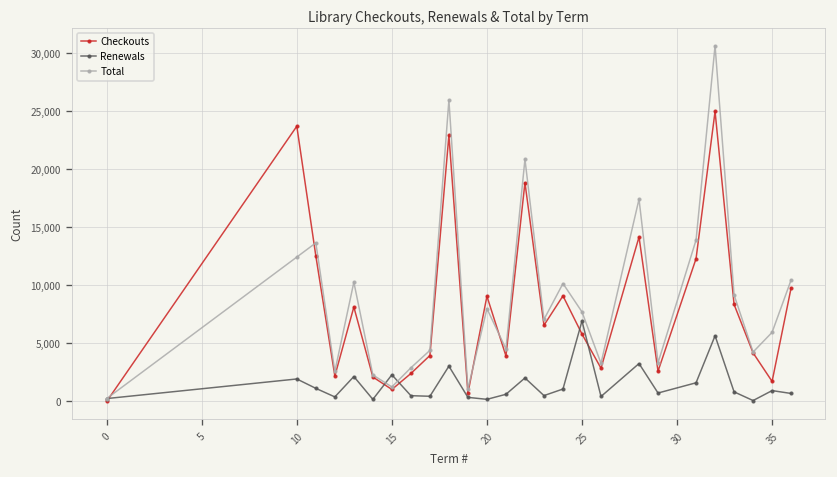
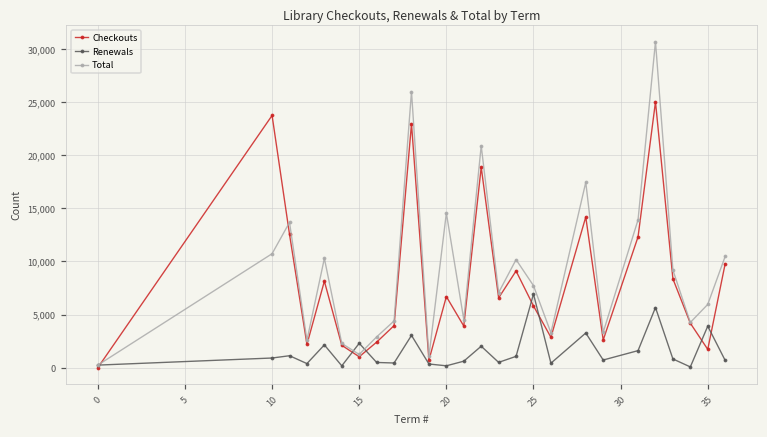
  {
    "Checkouts": {
      "10": "24,000",
-     "20": "9,000",
+     "20": "7,000",
      "25": "6,000",
      "35": "2,000"
    },
    "Renewals": {
-     "10": "2,000",
+     "10": "1,000",
      "15": "2,000",
      "20": "0",
      "25": "7,000",
-     "35": "1,000"
+     "35": "4,000"
    },
    "Total": {
-     "10": "12,000",
-     "20": "8,000",
+     "10": "11,000",
+     "20": "15,000",
      "25": "8,000",
      "35": "6,000"
    }
  }
